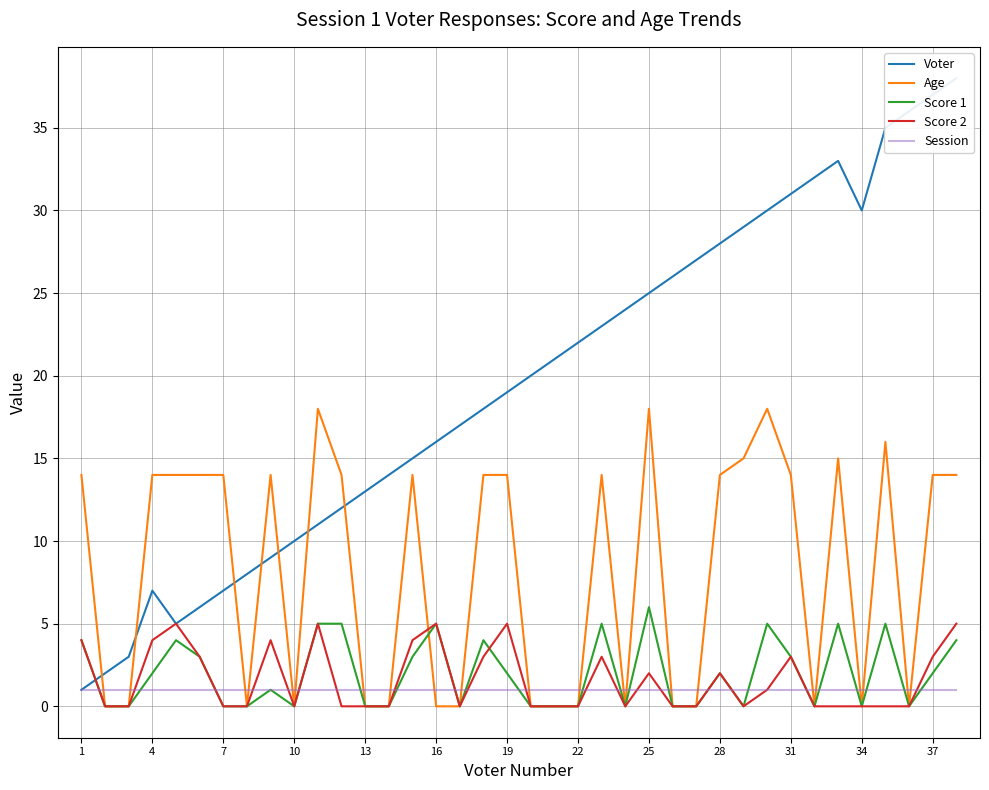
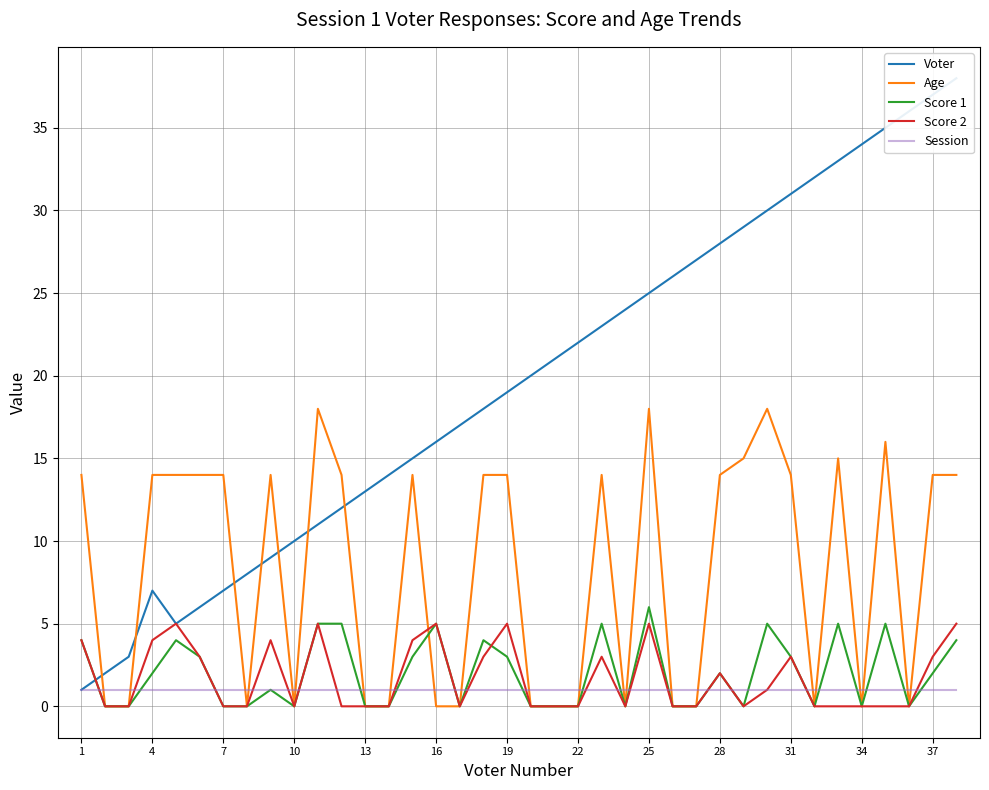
  {
    "Voter": {
      "4": 7,
      "7": 7,
      "10": 10,
      "13": 13,
      "16": 16,
      "19": 19,
      "22": 22,
      "25": 25,
      "28": 28,
      "31": 31,
-     "34": 30
+     "34": 34
    },
    "Age": {
      "1": 14,
      "4": 14,
      "7": 14,
      "16": 0,
      "19": 14,
      "25": 18,
      "28": 14,
      "31": 14,
      "37": 14
    },
    "Score 1": {
      "4": 2,
-     "19": 2,
+     "19": 3,
      "25": 6,
      "37": 2
    },
    "Score 2": {
      "4": 4,
      "19": 5,
-     "25": 2,
+     "25": 5,
      "37": 3
    },
    "Session": {
      "4": 1,
      "7": 1,
      "10": 1,
      "13": 1,
      "16": 1,
      "19": 1,
      "22": 1,
      "25": 1,
      "28": 1,
      "31": 1,
      "34": 1,
      "37": 1
    }
  }
